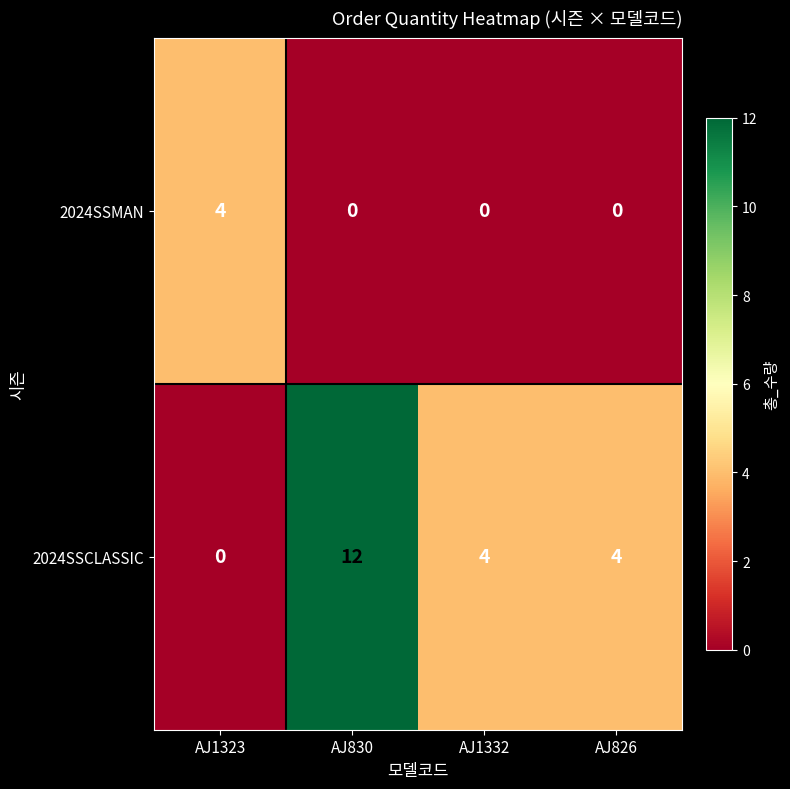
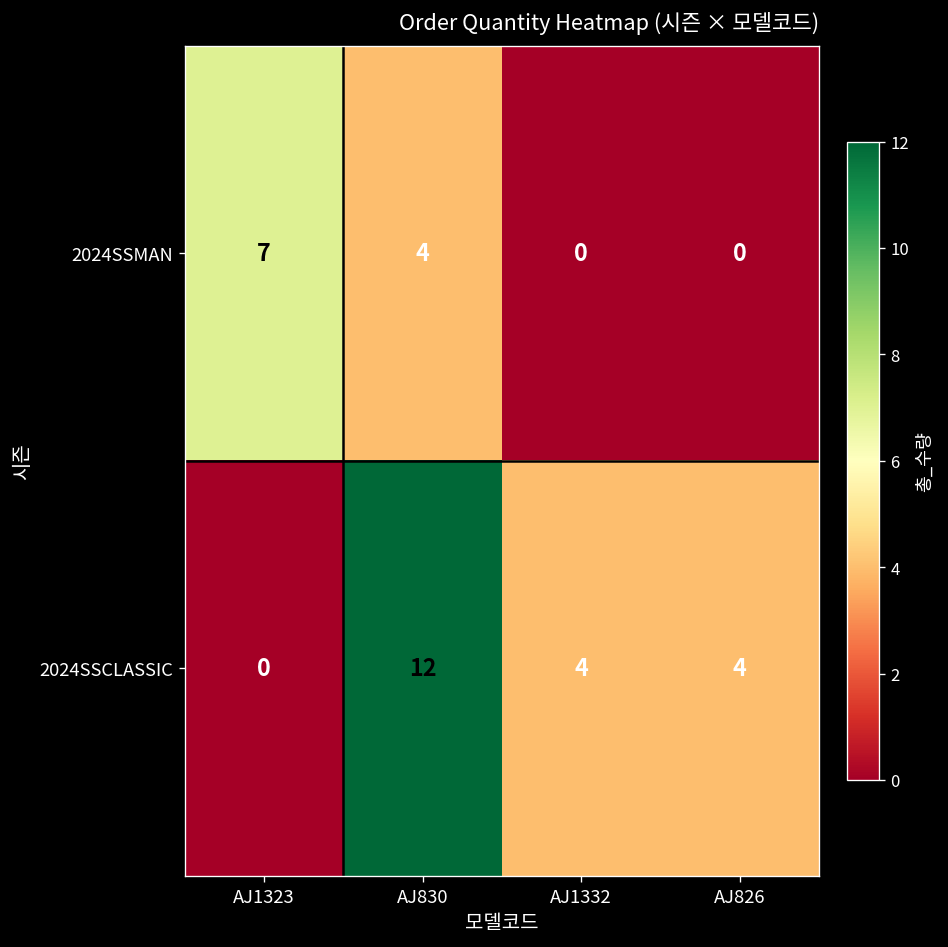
  {
    "2024SSMAN": {
-     "AJ1323": 4,
-     "AJ830": 0,
+     "AJ1323": 7,
+     "AJ830": 4,
      "AJ1332": 0,
      "AJ826": 0
    },
    "2024SSCLASSIC": {
      "AJ1323": 0,
      "AJ830": 12,
      "AJ1332": 4,
      "AJ826": 4
    }
  }
